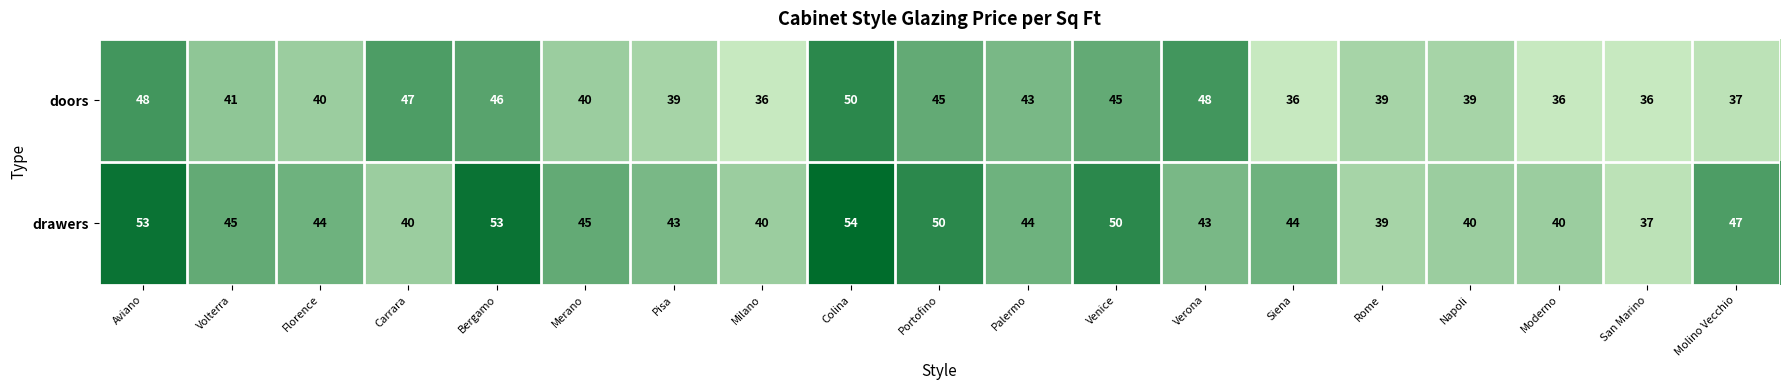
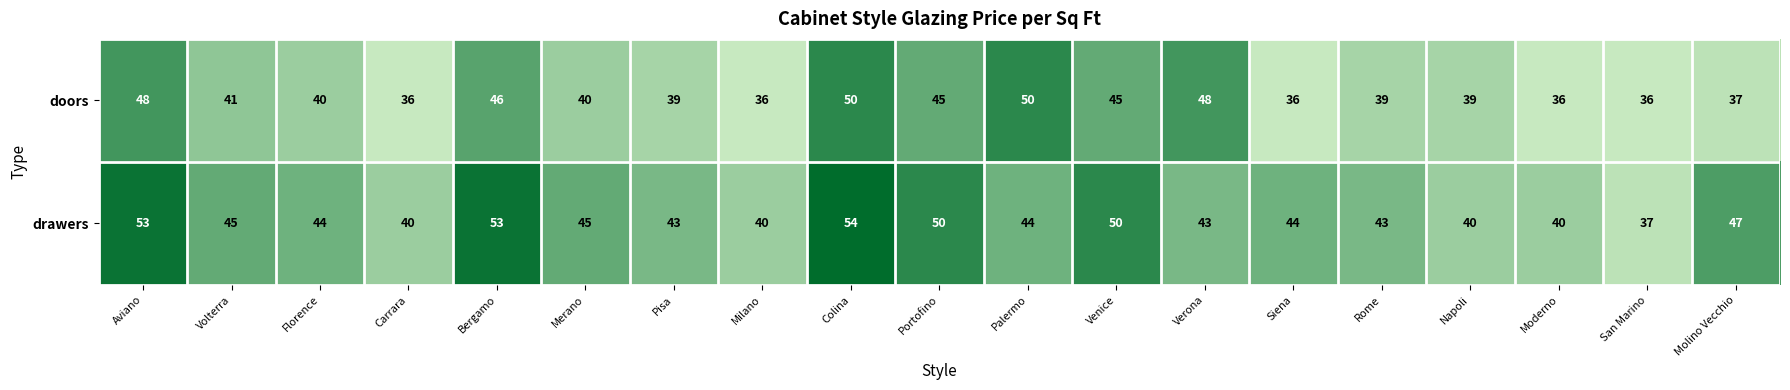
  {
    "doors": {
      "Aviano": 48,
      "Volterra": 41,
      "Florence": 40,
-     "Carrara": 47,
+     "Carrara": 36,
      "Bergamo": 46,
      "Merano": 40,
      "Pisa": 39,
      "Milano": 36,
      "Colina": 50,
      "Portofino": 45,
-     "Palermo": 43,
+     "Palermo": 50,
      "Venice": 45,
      "Verona": 48,
      "Siena": 36,
      "Rome": 39,
      "Napoli": 39,
      "Moderno": 36,
      "San Marino": 36,
      "Molino Vecchio": 37
    },
    "drawers": {
      "Aviano": 53,
      "Volterra": 45,
      "Florence": 44,
      "Carrara": 40,
      "Bergamo": 53,
      "Merano": 45,
      "Pisa": 43,
      "Milano": 40,
      "Colina": 54,
      "Portofino": 50,
      "Palermo": 44,
      "Venice": 50,
      "Verona": 43,
      "Siena": 44,
-     "Rome": 39,
+     "Rome": 43,
      "Napoli": 40,
      "Moderno": 40,
      "San Marino": 37,
      "Molino Vecchio": 47
    }
  }
